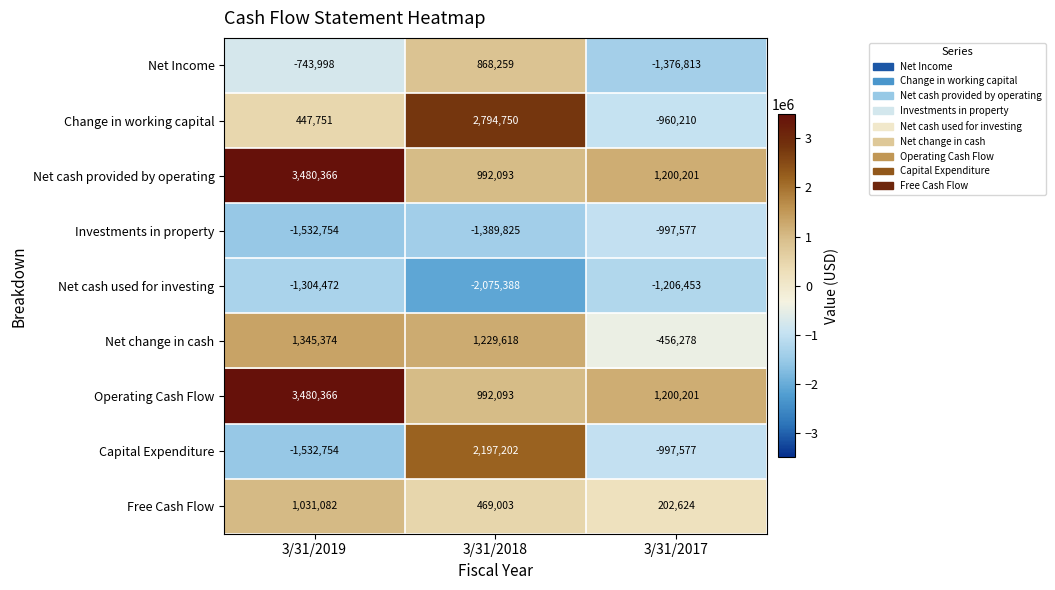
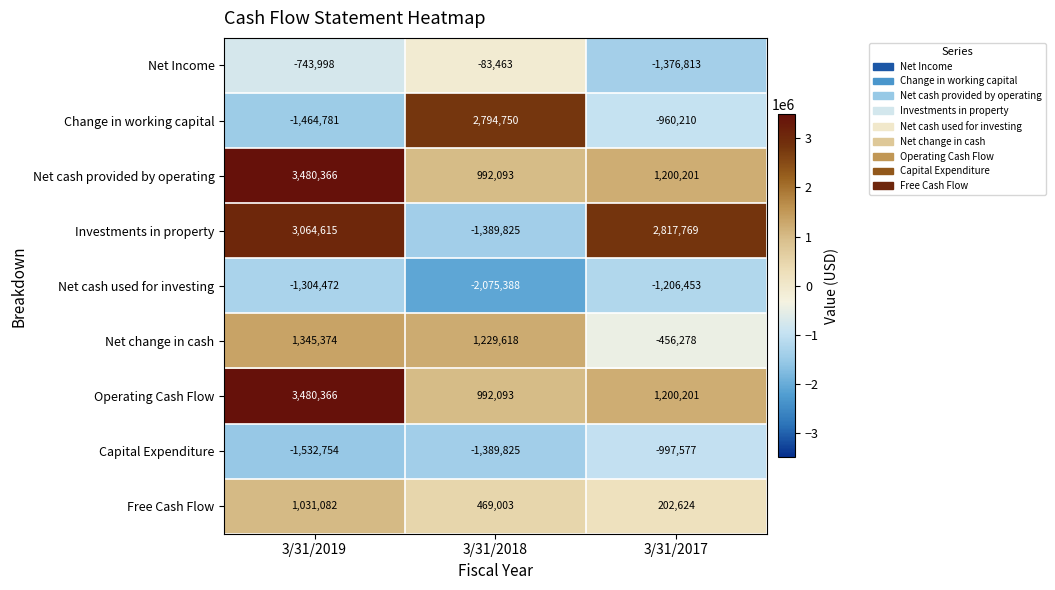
  {
    "Net Income": {
      "3/31/2019": "-743,998",
-     "3/31/2018": "868,259",
+     "3/31/2018": "-83,463",
      "3/31/2017": "-1,376,813"
    },
    "Change in working capital": {
-     "3/31/2019": "447,751",
+     "3/31/2019": "-1,464,781",
      "3/31/2018": "2,794,750",
      "3/31/2017": "-960,210"
    },
    "Net cash provided by operating": {
      "3/31/2019": "3,480,366",
      "3/31/2018": "992,093",
      "3/31/2017": "1,200,201"
    },
    "Investments in property": {
-     "3/31/2019": "-1,532,754",
+     "3/31/2019": "3,064,615",
      "3/31/2018": "-1,389,825",
-     "3/31/2017": "-997,577"
+     "3/31/2017": "2,817,769"
    },
    "Net cash used for investing": {
      "3/31/2019": "-1,304,472",
      "3/31/2018": "-2,075,388",
      "3/31/2017": "-1,206,453"
    },
    "Net change in cash": {
      "3/31/2019": "1,345,374",
      "3/31/2018": "1,229,618",
      "3/31/2017": "-456,278"
    },
    "Operating Cash Flow": {
      "3/31/2019": "3,480,366",
      "3/31/2018": "992,093",
      "3/31/2017": "1,200,201"
    },
    "Capital Expenditure": {
      "3/31/2019": "-1,532,754",
-     "3/31/2018": "2,197,202",
+     "3/31/2018": "-1,389,825",
      "3/31/2017": "-997,577"
    },
    "Free Cash Flow": {
      "3/31/2019": "1,031,082",
      "3/31/2018": "469,003",
      "3/31/2017": "202,624"
    }
  }
